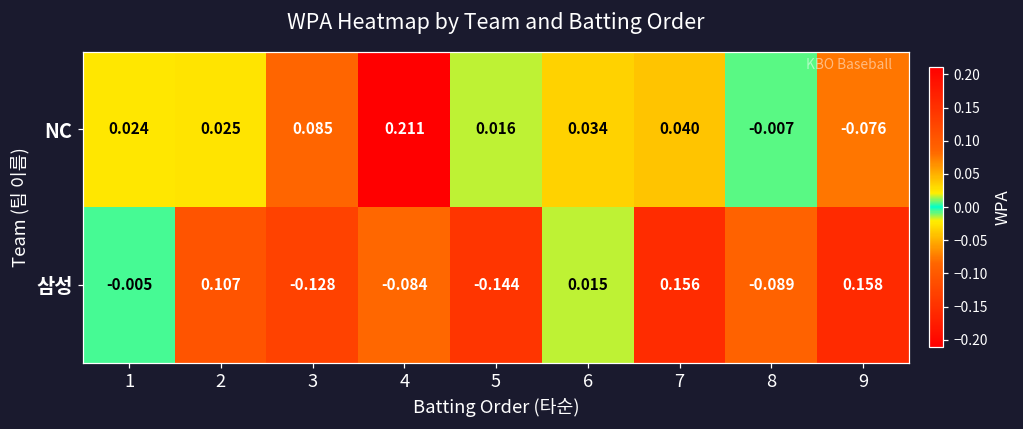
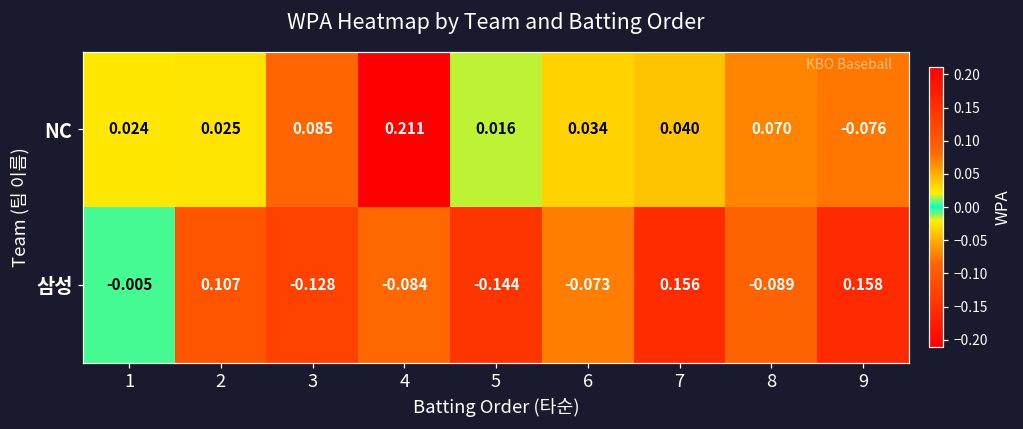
  {
    "NC": {
      "1": 0.024,
      "2": 0.025,
      "3": 0.085,
      "4": 0.211,
      "5": 0.016,
      "6": 0.034,
      "7": 0.040,
-     "8": -0.007
+     "8": 0.070
    },
    "삼성": {
      "1": -0.005,
      "2": 0.107,
      "3": -0.128,
      "4": -0.084,
      "5": -0.144,
-     "6": 0.015,
+     "6": -0.073,
      "7": 0.156,
      "8": -0.089,
      "9": 0.158
    }
  }
